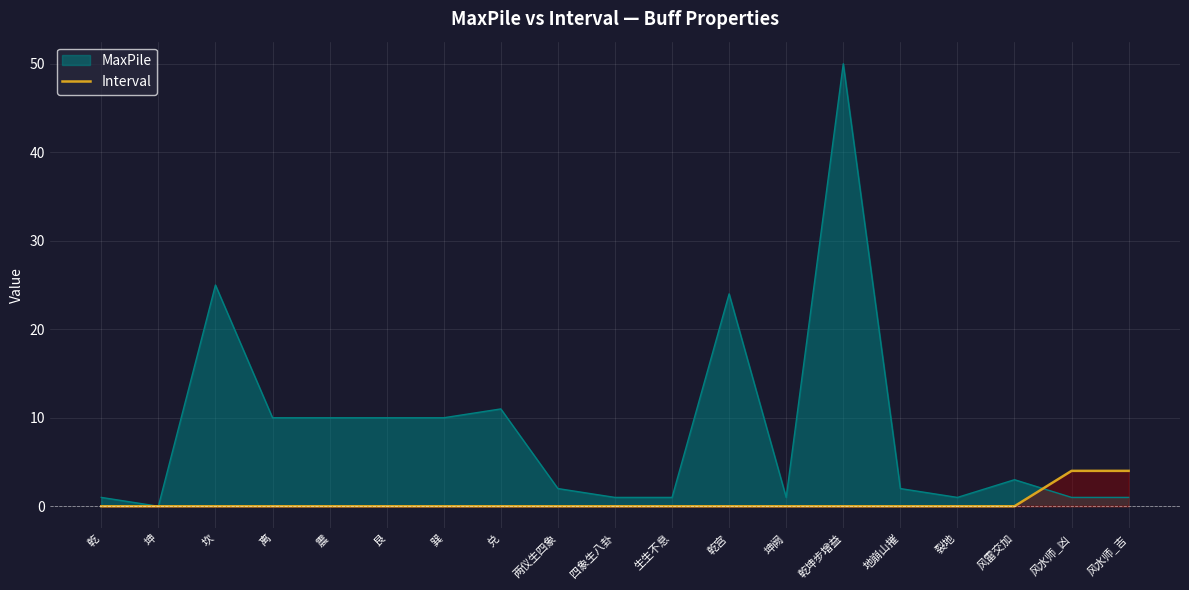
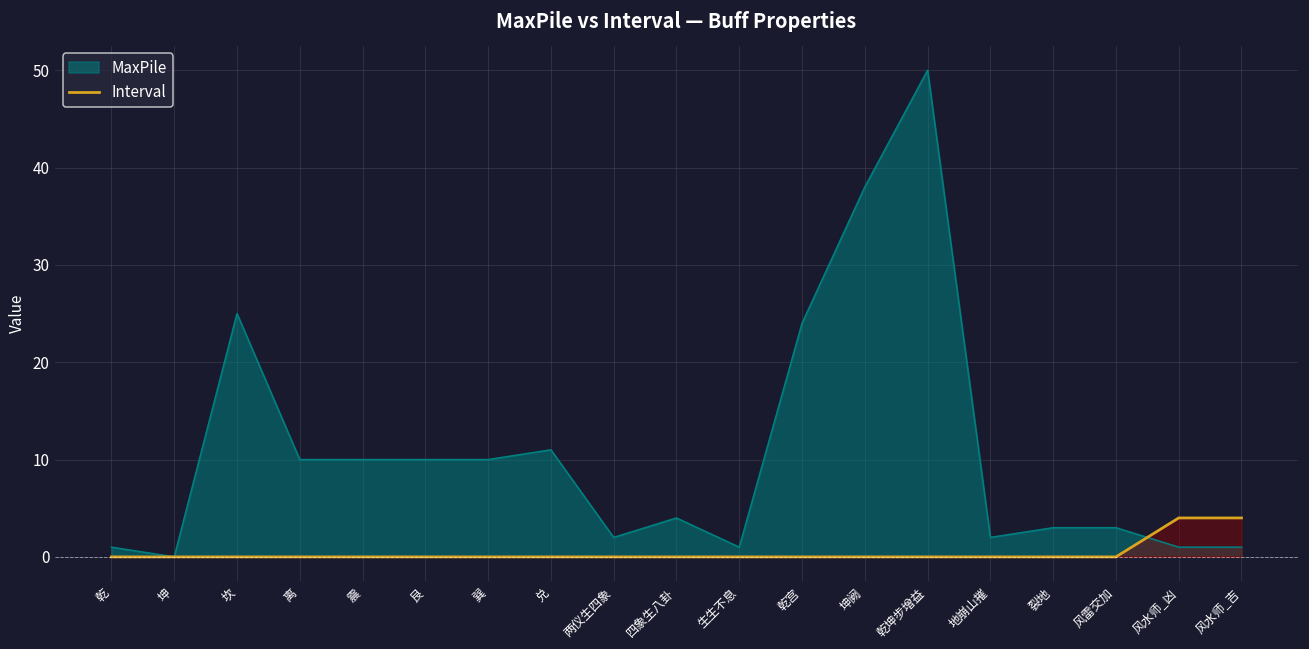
  {
    "MaxPile": {
      "乾": 1,
      "坎": 25,
      "离": 10,
      "震": 10,
      "艮": 10,
      "巽": 10,
      "兑": 11,
      "两仪生四象": 2,
-     "四象生八卦": 1,
+     "四象生八卦": 4,
      "生生不息": 1,
      "乾宫": 24,
-     "坤阙": 1,
+     "坤阙": 38,
      "乾坤步增益": 50,
      "地崩山摧": 2,
-     "裂地": 1,
+     "裂地": 3,
      "风雷交加": 3,
      "风水师_凶": 1,
      "风水师_吉": 1
    },
    "Interval": {
      "风水师_凶": 4,
      "风水师_吉": 4
    }
  }
